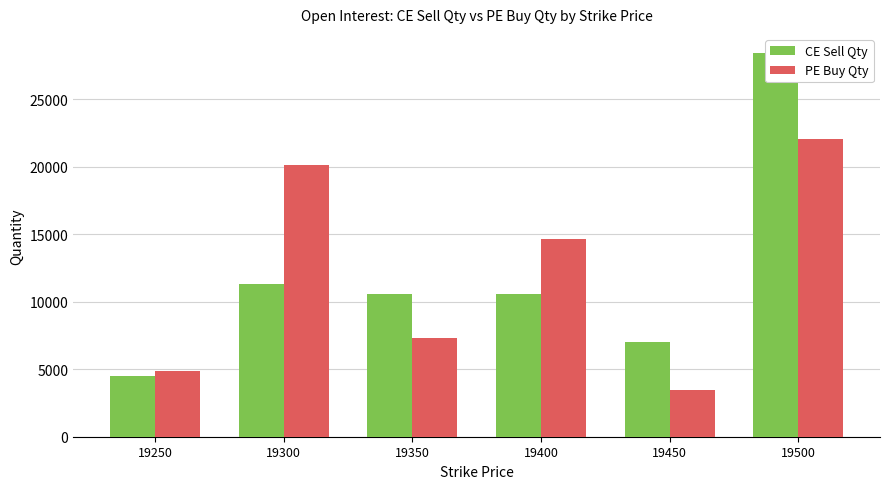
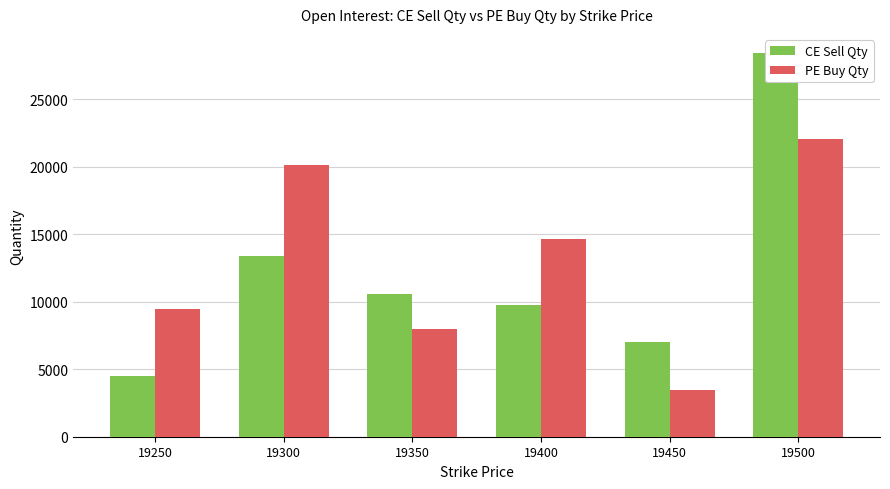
  {
    "CE Sell Qty": {
      "19250": 4500,
-     "19300": 11300,
+     "19300": 13400,
      "19350": 10600,
-     "19400": 10600,
+     "19400": 9800,
      "19450": 7000
    },
    "PE Buy Qty": {
-     "19250": 4900,
+     "19250": 9500,
      "19300": 20100,
-     "19350": 7300,
+     "19350": 8000,
      "19400": 14700,
      "19450": 3500,
      "19500": 22100
    }
  }
